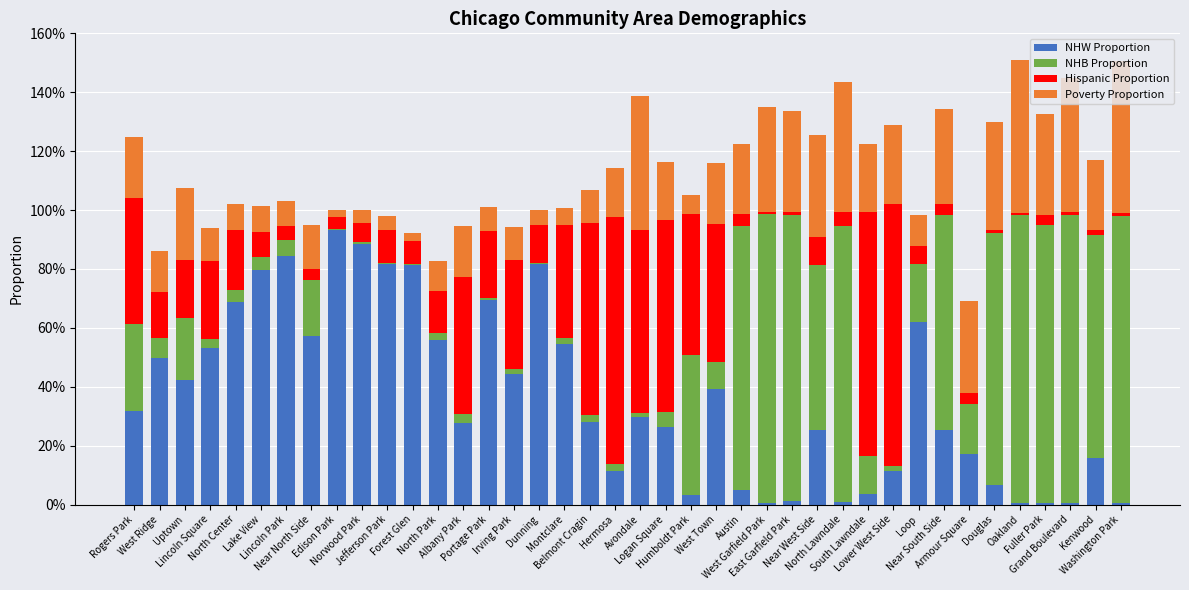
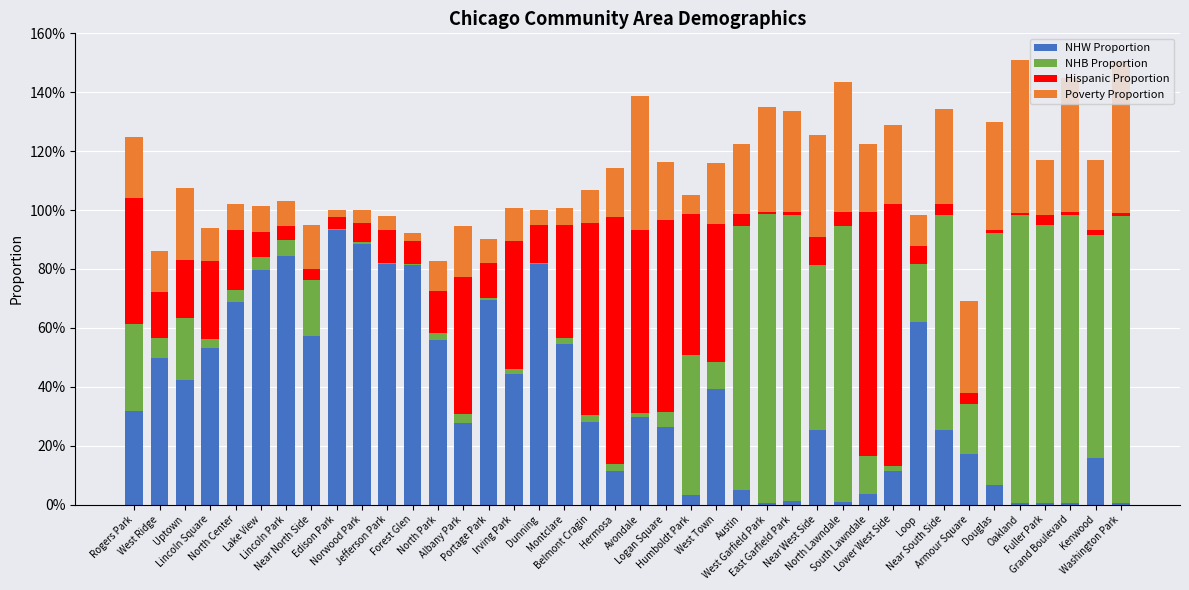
  {
    "NHW Proportion": {
      "Rogers Park": "32%",
      "West Ridge": "50%",
      "Uptown": "42%",
      "Lincoln Square": "53%",
      "North Center": "69%",
      "Lake View": "79%",
      "Lincoln Park": "84%",
      "Near North Side": "57%",
      "Edison Park": "93%",
      "Norwood Park": "88%",
      "Jefferson Park": "82%",
      "Forest Glen": "81%",
      "North Park": "56%",
      "Albany Park": "28%",
      "Portage Park": "70%",
      "Irving Park": "44%",
      "Dunning": "82%",
      "Montclare": "55%",
      "Belmont Cragin": "28%",
      "Hermosa": "11%",
      "Avondale": "30%",
      "Logan Square": "26%",
      "Humboldt Park": "3%",
      "West Town": "39%",
      "Austin": "5%",
      "East Garfield Park": "1%",
      "Near West Side": "25%",
      "North Lawndale": "1%",
      "South Lawndale": "4%",
      "Lower West Side": "11%",
      "Loop": "62%",
      "Near South Side": "25%",
      "Armour Square": "17%",
      "Douglas": "7%",
      "Kenwood": "16%"
    },
    "NHB Proportion": {
      "Rogers Park": "30%",
      "West Ridge": "7%",
      "Uptown": "21%",
      "Lincoln Square": "3%",
      "North Center": "4%",
      "Lake View": "4%",
      "Lincoln Park": "5%",
      "Near North Side": "19%",
      "Norwood Park": "1%",
      "North Park": "2%",
      "Albany Park": "3%",
      "Irving Park": "2%",
      "Montclare": "2%",
      "Belmont Cragin": "3%",
      "Hermosa": "2%",
      "Avondale": "2%",
      "Logan Square": "5%",
      "Humboldt Park": "47%",
      "West Town": "9%",
      "Austin": "90%",
      "West Garfield Park": "98%",
      "East Garfield Park": "97%",
      "Near West Side": "56%",
      "North Lawndale": "94%",
      "South Lawndale": "13%",
      "Lower West Side": "2%",
      "Loop": "20%",
      "Near South Side": "73%",
      "Armour Square": "17%",
      "Douglas": "86%",
      "Oakland": "98%",
      "Fuller Park": "94%",
      "Grand Boulevard": "98%",
      "Kenwood": "76%",
      "Washington Park": "98%"
    },
    "Hispanic Proportion": {
      "Rogers Park": "43%",
      "West Ridge": "16%",
      "Uptown": "20%",
      "Lincoln Square": "27%",
      "North Center": "20%",
      "Lake View": "9%",
      "Lincoln Park": "5%",
      "Near North Side": "4%",
      "Edison Park": "4%",
      "Norwood Park": "6%",
      "Jefferson Park": "11%",
      "Forest Glen": "8%",
      "North Park": "14%",
      "Albany Park": "46%",
-     "Portage Park": "23%",
-     "Irving Park": "37%",
+     "Portage Park": "12%",
+     "Irving Park": "43%",
      "Dunning": "13%",
      "Montclare": "38%",
      "Belmont Cragin": "65%",
      "Hermosa": "84%",
      "Avondale": "62%",
      "Logan Square": "65%",
      "Humboldt Park": "48%",
      "West Town": "47%",
      "Austin": "4%",
      "West Garfield Park": "1%",
      "East Garfield Park": "1%",
      "Near West Side": "10%",
      "North Lawndale": "5%",
      "South Lawndale": "83%",
      "Lower West Side": "89%",
      "Loop": "6%",
      "Near South Side": "4%",
      "Armour Square": "4%",
      "Douglas": "1%",
      "Oakland": "1%",
      "Fuller Park": "3%",
      "Kenwood": "2%",
      "Washington Park": "1%"
    },
    "Poverty Proportion": {
      "Rogers Park": "20%",
      "West Ridge": "14%",
      "Uptown": "24%",
      "Lincoln Square": "11%",
      "North Center": "9%",
      "Lake View": "9%",
      "Lincoln Park": "8%",
      "Near North Side": "15%",
      "Edison Park": "2%",
      "Norwood Park": "4%",
      "Jefferson Park": "5%",
      "Forest Glen": "3%",
      "North Park": "10%",
      "Albany Park": "17%",
      "Portage Park": "8%",
      "Irving Park": "11%",
      "Dunning": "5%",
      "Montclare": "5%",
      "Belmont Cragin": "11%",
      "Hermosa": "17%",
      "Avondale": "45%",
      "Logan Square": "20%",
      "Humboldt Park": "7%",
      "West Town": "21%",
      "Austin": "24%",
      "West Garfield Park": "35%",
      "East Garfield Park": "34%",
      "Near West Side": "35%",
      "North Lawndale": "44%",
      "South Lawndale": "23%",
      "Lower West Side": "27%",
      "Loop": "11%",
      "Near South Side": "32%",
      "Armour Square": "31%",
      "Douglas": "37%",
      "Oakland": "52%",
-     "Fuller Park": "34%",
+     "Fuller Park": "19%",
      "Kenwood": "24%"
    }
  }
